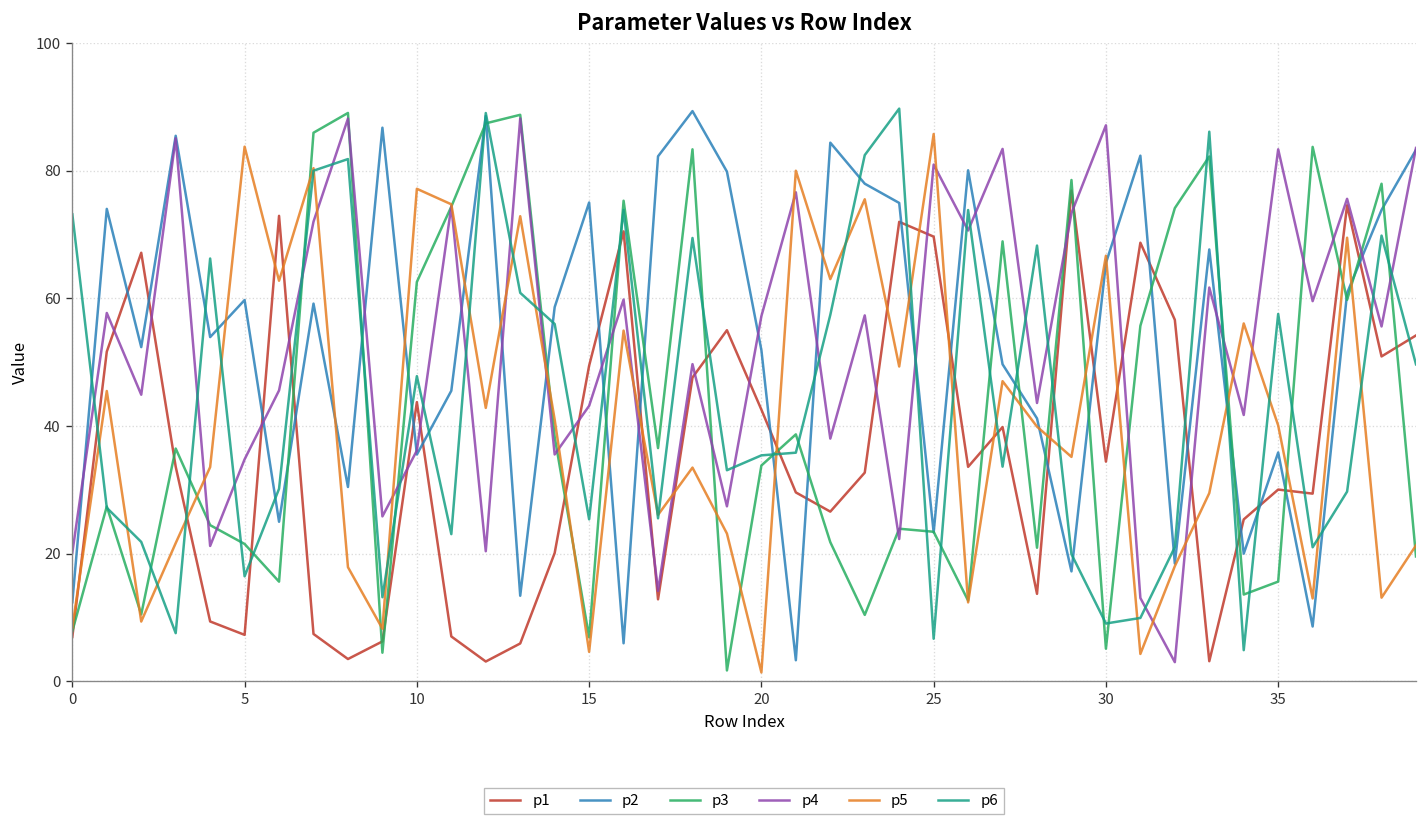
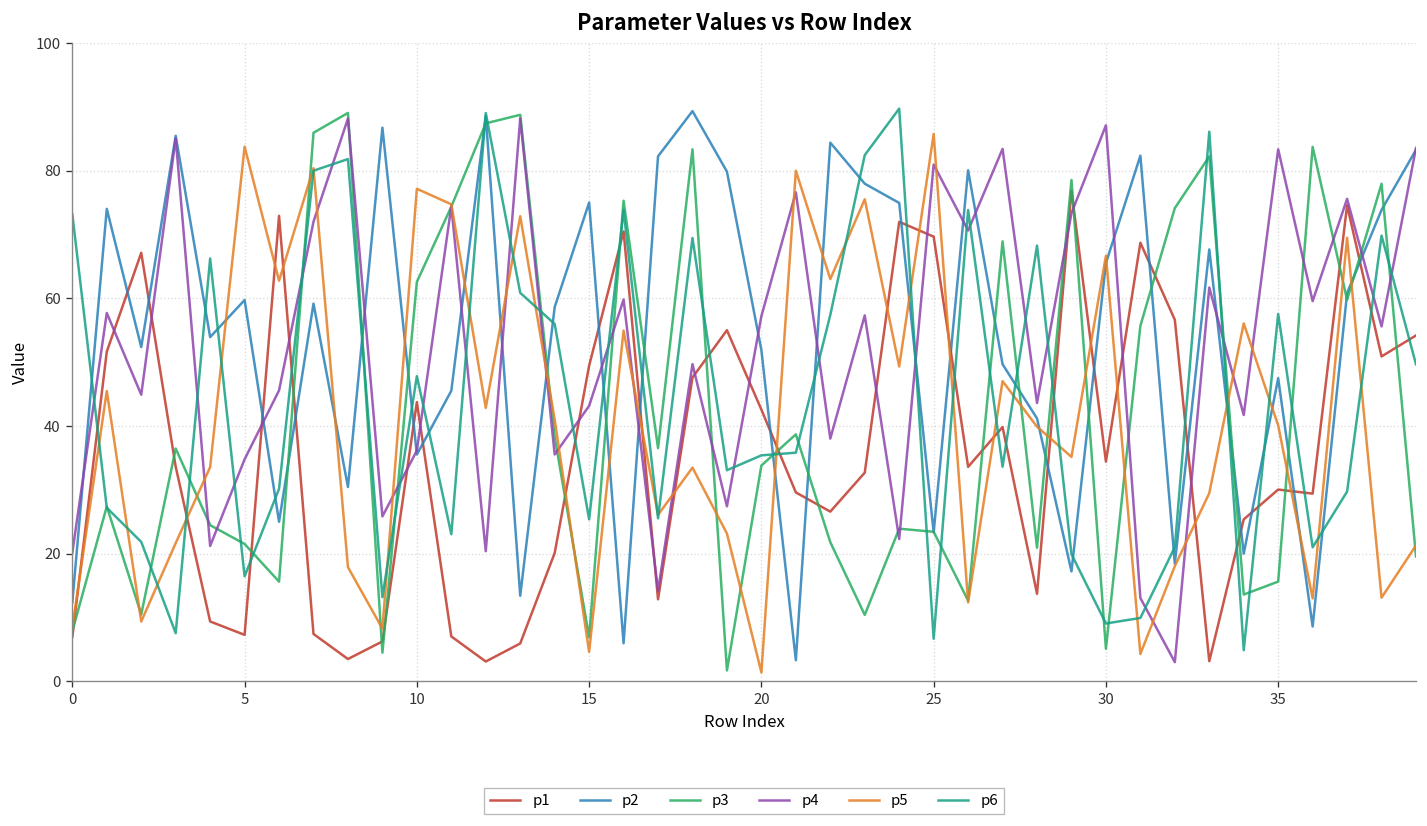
  {
    "p1": {
      "0": 7,
      "5": 7,
      "10": 44,
      "15": 49,
      "20": 43,
      "25": 70,
      "30": 34,
      "35": 30
    },
    "p2": {
      "0": 12,
      "5": 60,
      "10": 36,
      "15": 75,
      "20": 52,
      "30": 66,
-     "35": 36
+     "35": 48
    },
    "p4": {
      "0": 20,
      "5": 35,
      "10": 36,
      "15": 43,
      "20": 57,
      "25": 81,
      "30": 87,
      "35": 83
    },
    "p5": {
      "0": 8,
      "5": 84,
      "10": 77,
      "15": 5,
      "20": 1,
      "25": 86,
      "30": 67,
      "35": 40
    }
  }
